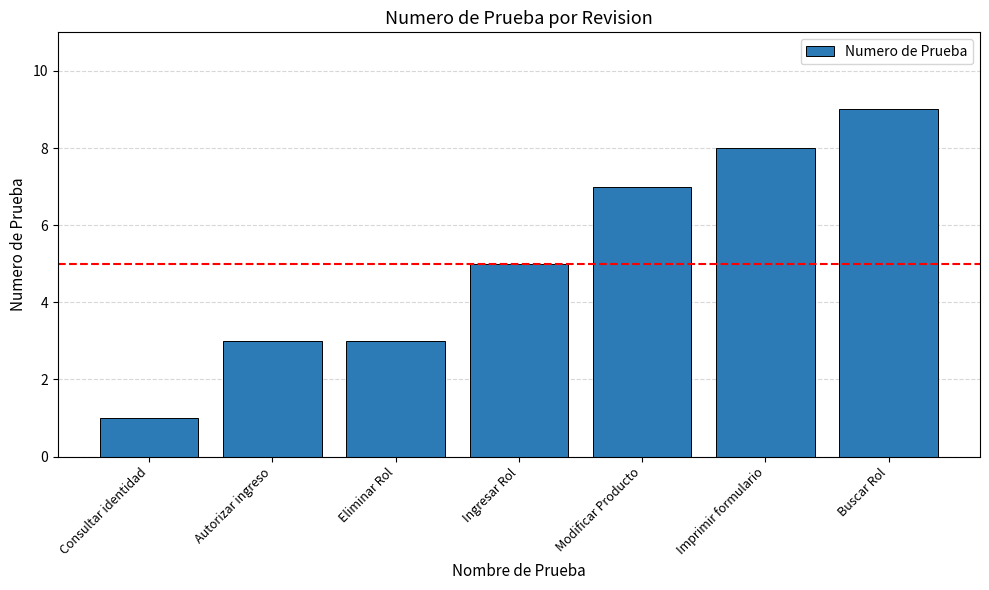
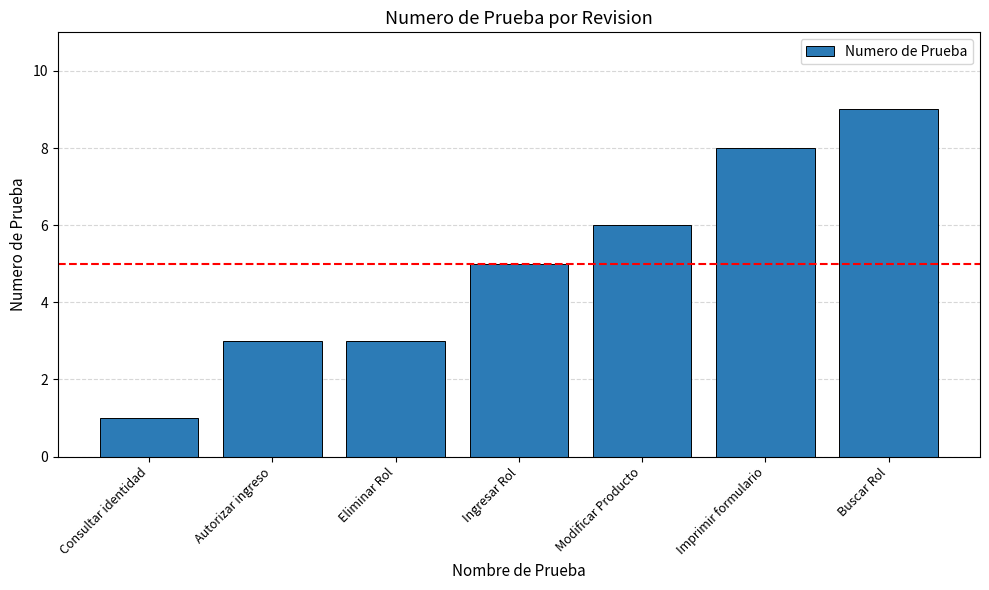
  {
    "Consultar identidad": 1,
    "Autorizar ingreso": 3,
    "Eliminar Rol": 3,
    "Ingresar Rol": 5,
-   "Modificar Producto": 7,
+   "Modificar Producto": 6,
    "Imprimir formulario": 8,
    "Buscar Rol": 9
  }
